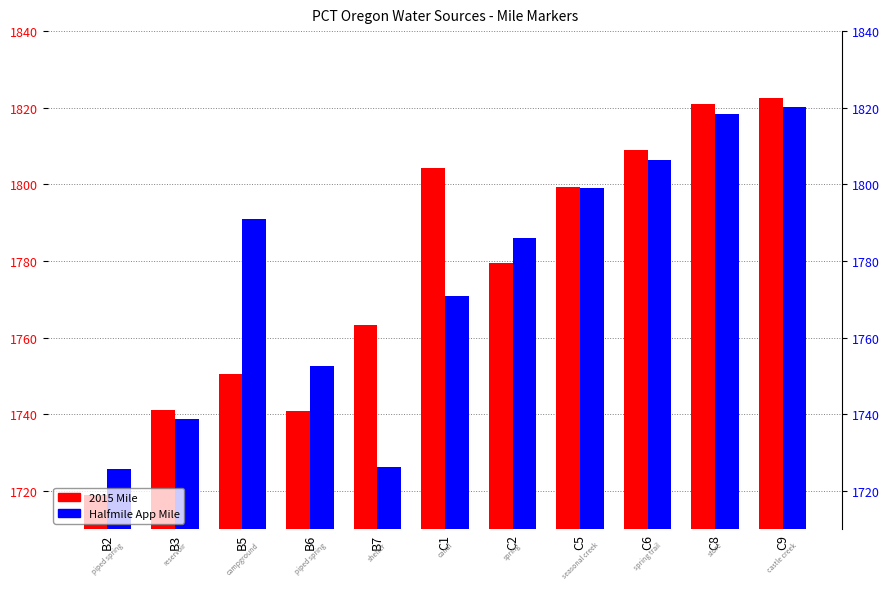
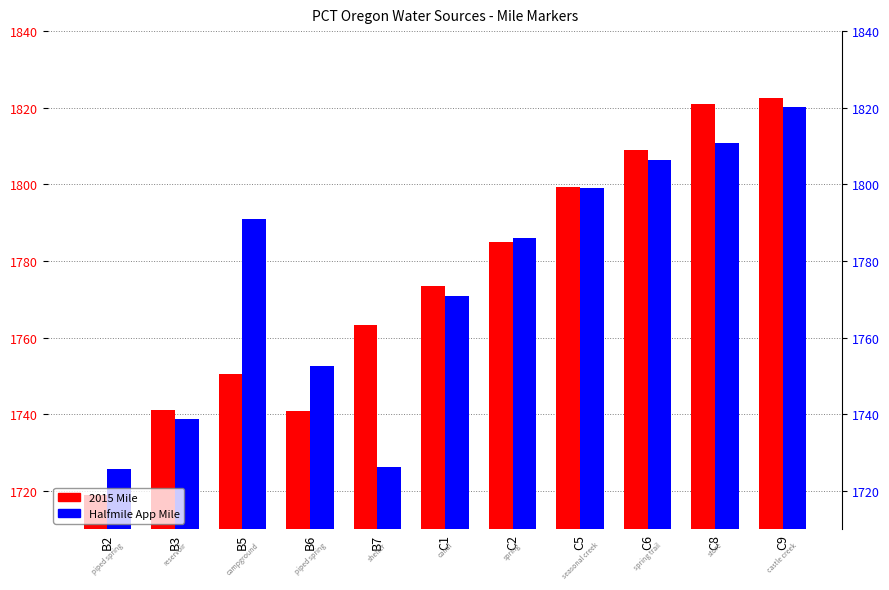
  {
    "2015 Mile": {
      "B3": 1741,
      "B5": 1750,
      "B6": 1741,
      "B7": 1763,
-     "C1": 1804,
-     "C2": 1780,
+     "C1": 1774,
+     "C2": 1785,
      "C5": 1799,
      "C6": 1809,
      "C8": 1821,
      "C9": 1823
    },
    "Halfmile App Mile": {
      "B2": 1726,
      "B3": 1739,
      "B5": 1791,
      "B6": 1753,
      "B7": 1726,
      "C1": 1771,
      "C2": 1786,
      "C5": 1799,
      "C6": 1806,
-     "C8": 1818,
+     "C8": 1811,
      "C9": 1820
    }
  }
